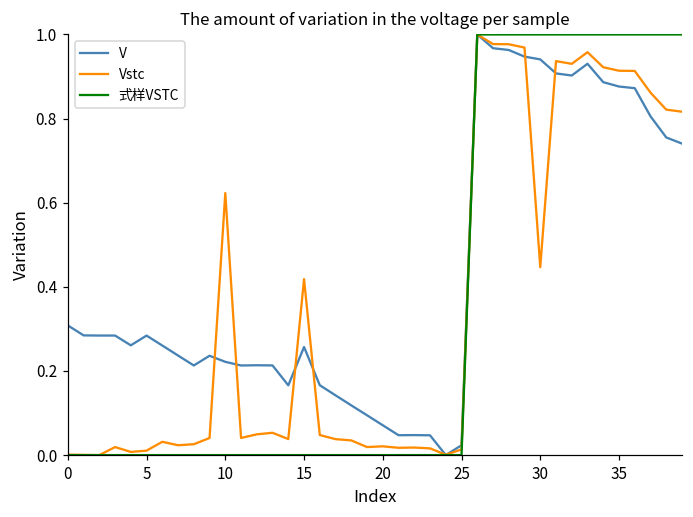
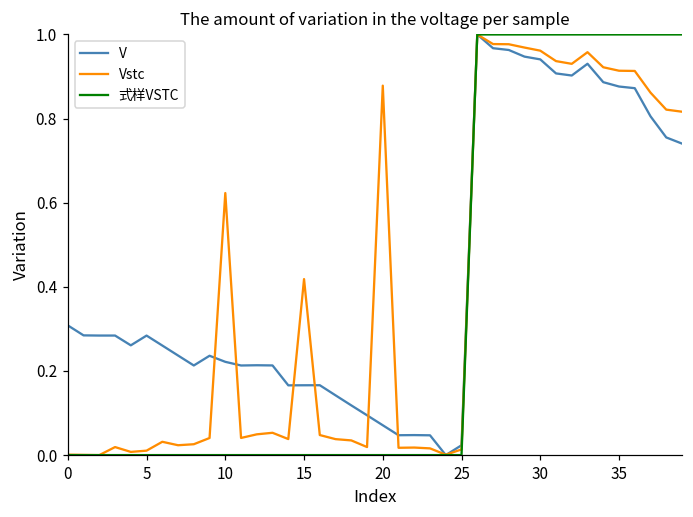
  {
    "V": {
      "0": 0.31,
      "5": 0.28,
      "10": 0.22,
-     "15": 0.26,
+     "15": 0.17,
      "20": 0.07,
      "25": 0.02,
      "30": 0.94,
      "35": 0.88
    },
    "Vstc": {
      "5": 0.01,
      "10": 0.62,
      "15": 0.42,
-     "20": 0.02,
+     "20": 0.88,
      "25": 0.01,
-     "30": 0.45,
+     "30": 0.96,
      "35": 0.91
    },
    "式样VSTC": {
      "5": 0.00,
      "10": 0.00,
      "15": 0.00,
      "20": 0.00,
      "25": 0.00,
      "30": 1.00,
      "35": 1.00
    }
  }
